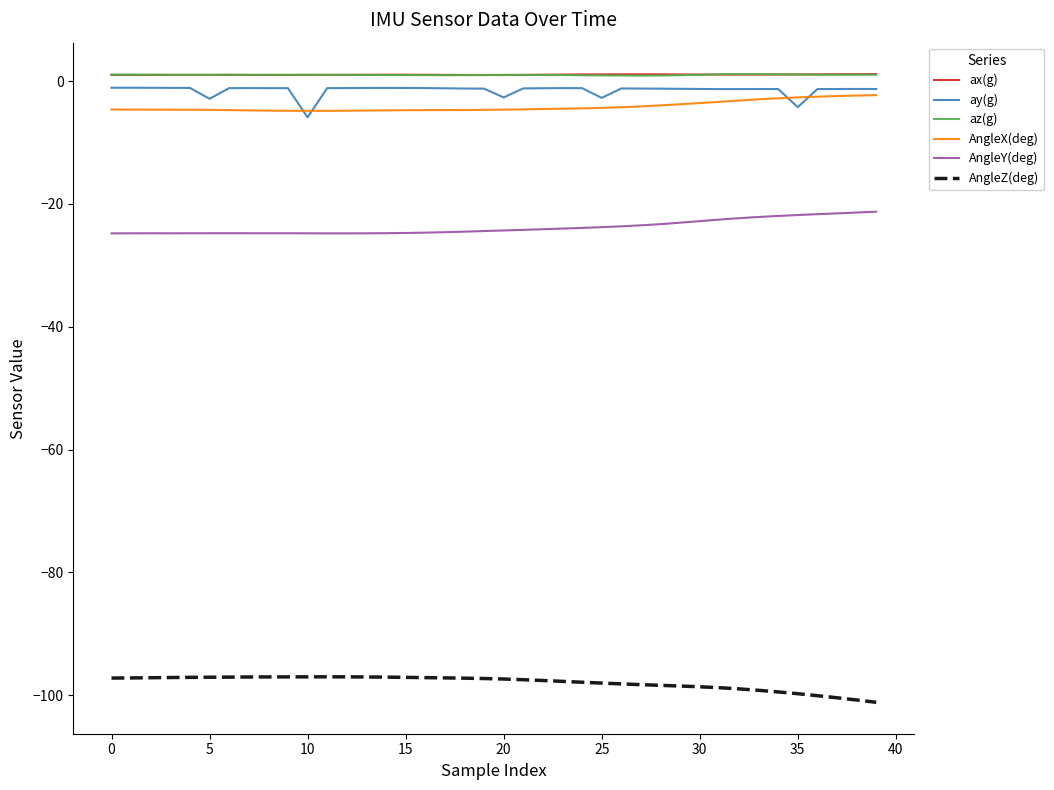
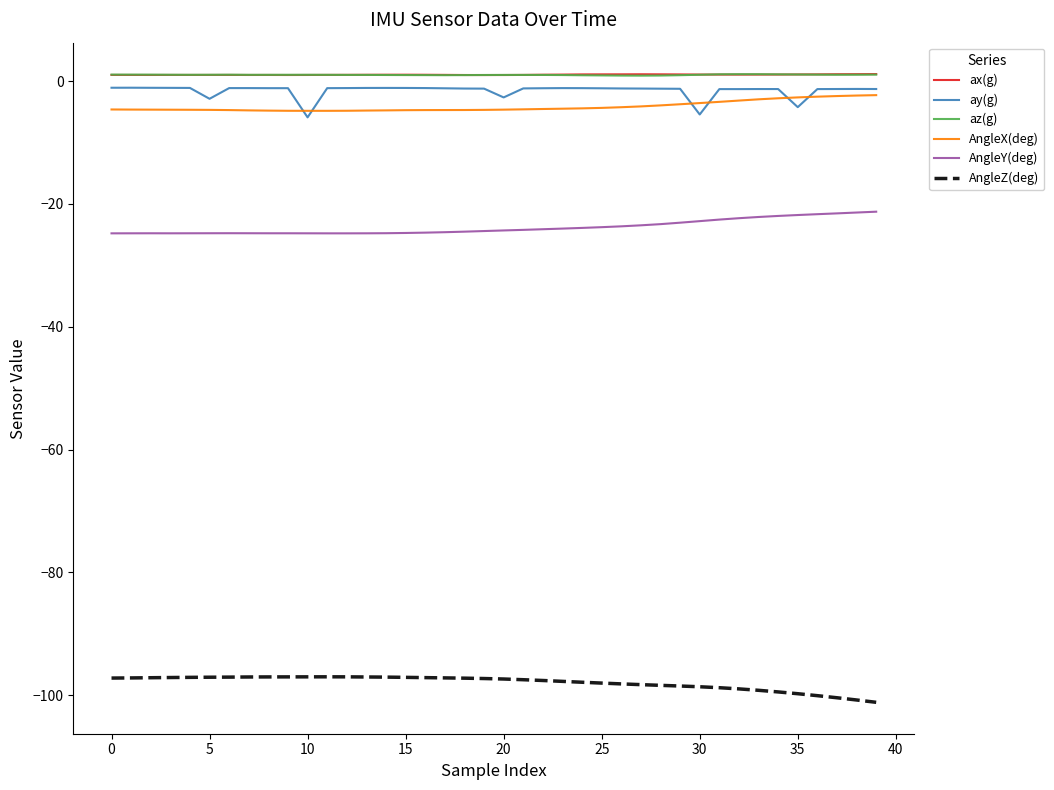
  {
    "ay(g)": {
      "0": -1,
      "5": -3,
      "10": -6,
      "15": -1,
      "20": -3,
-     "25": -3,
-     "30": -1,
+     "25": -1,
+     "30": -5,
      "35": -4
    },
    "AngleX(deg)": {
      "0": -5,
      "5": -5,
      "10": -5,
      "15": -5,
      "20": -5,
      "25": -4,
      "30": -4,
      "35": -3
    },
    "AngleY(deg)": {
      "0": -25,
      "5": -25,
      "10": -25,
      "15": -25,
      "20": -24,
      "25": -24,
      "30": -23,
      "35": -22
    },
    "AngleZ(deg)": {
      "0": -97,
      "5": -97,
      "10": -97,
      "15": -97,
      "20": -97,
      "25": -98,
      "30": -99,
      "35": -100
    }
  }
